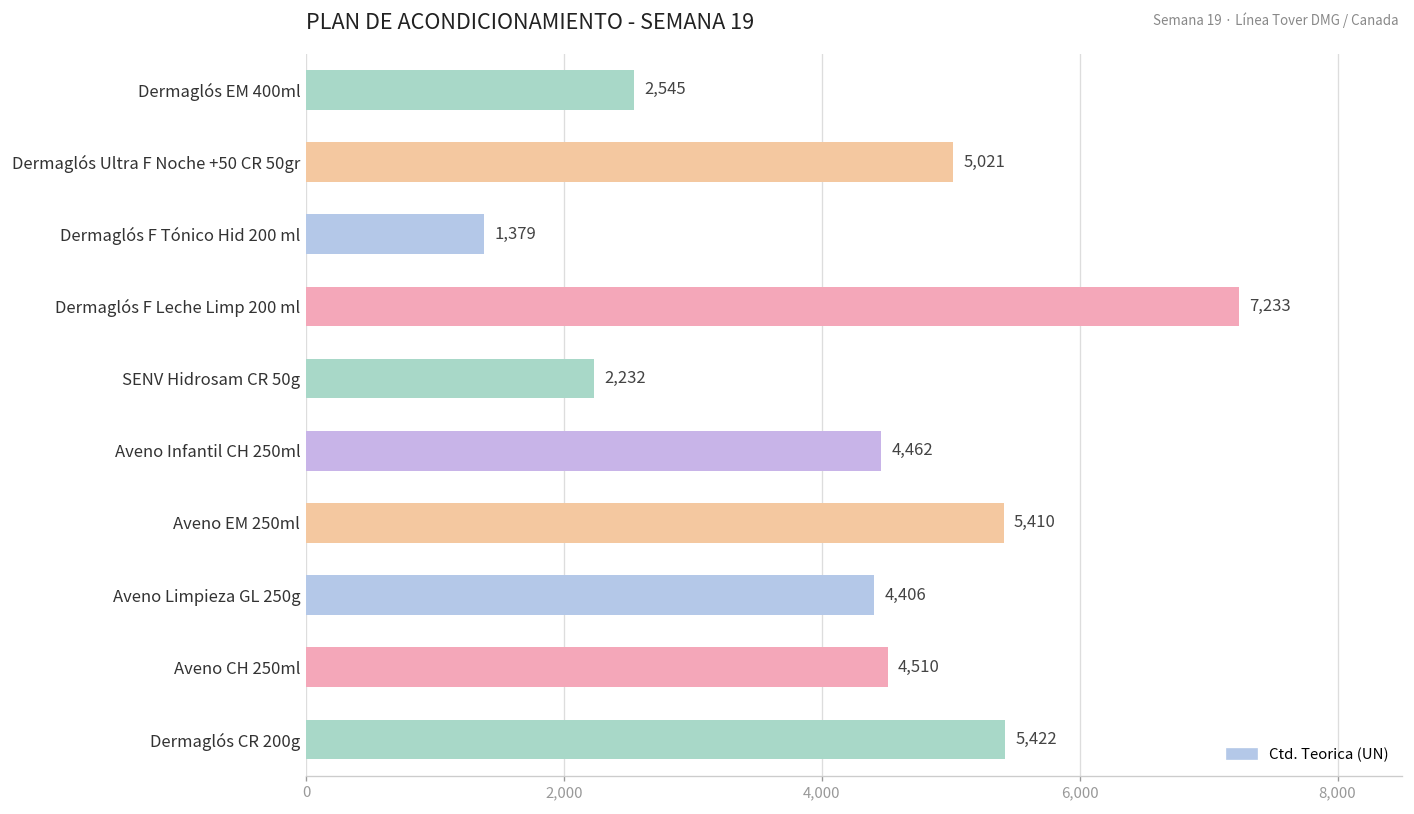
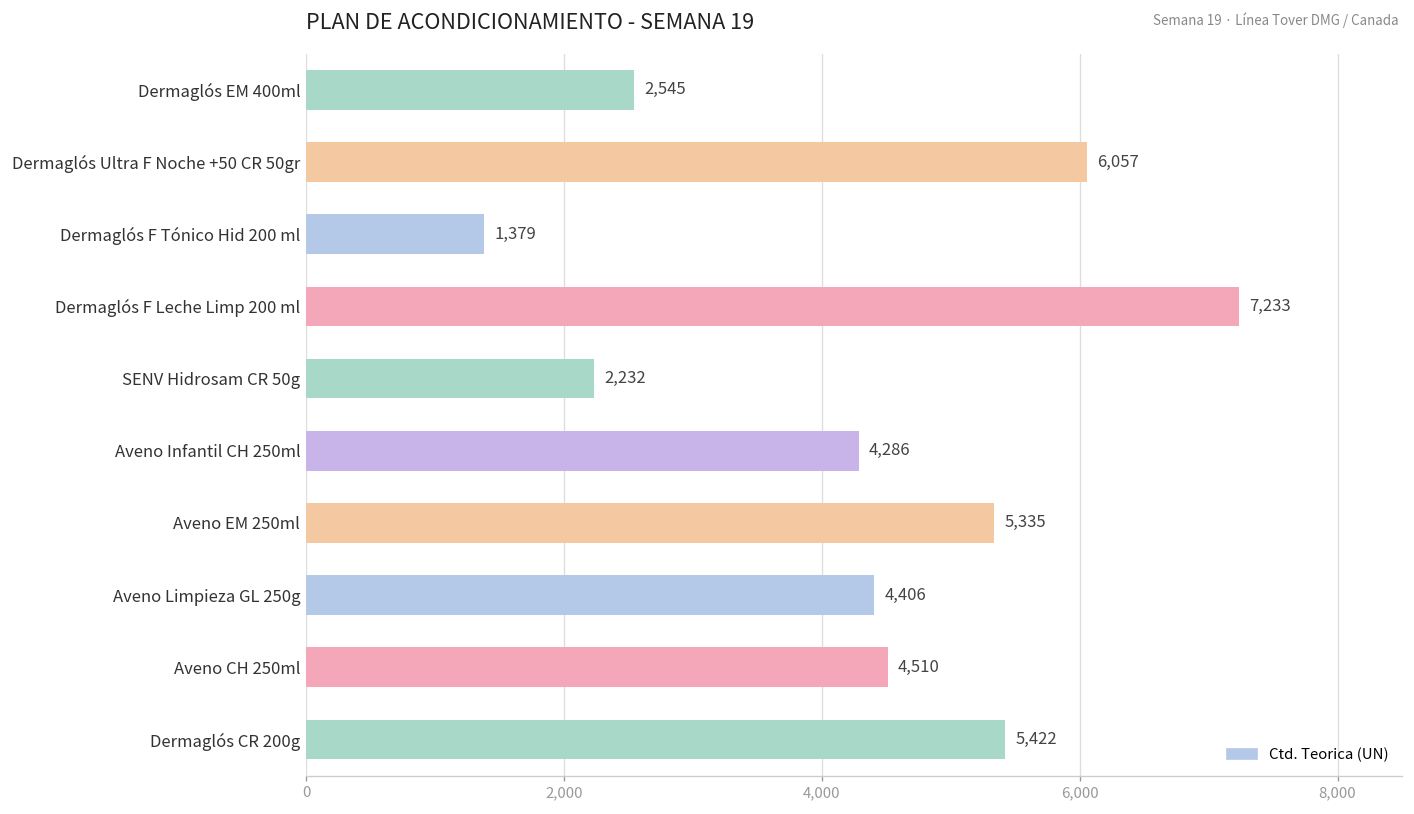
  {
    "Dermaglós EM 400ml": "2,545",
-   "Dermaglós Ultra F Noche +50 CR 50gr": "5,021",
+   "Dermaglós Ultra F Noche +50 CR 50gr": "6,057",
    "Dermaglós F Tónico Hid 200 ml": "1,379",
    "Dermaglós F Leche Limp 200 ml": "7,233",
    "SENV Hidrosam CR 50g": "2,232",
-   "Aveno Infantil CH 250ml": "4,462",
-   "Aveno EM 250ml": "5,410",
+   "Aveno Infantil CH 250ml": "4,286",
+   "Aveno EM 250ml": "5,335",
    "Aveno Limpieza GL 250g": "4,406",
    "Aveno CH 250ml": "4,510",
    "Dermaglós CR 200g": "5,422"
  }
